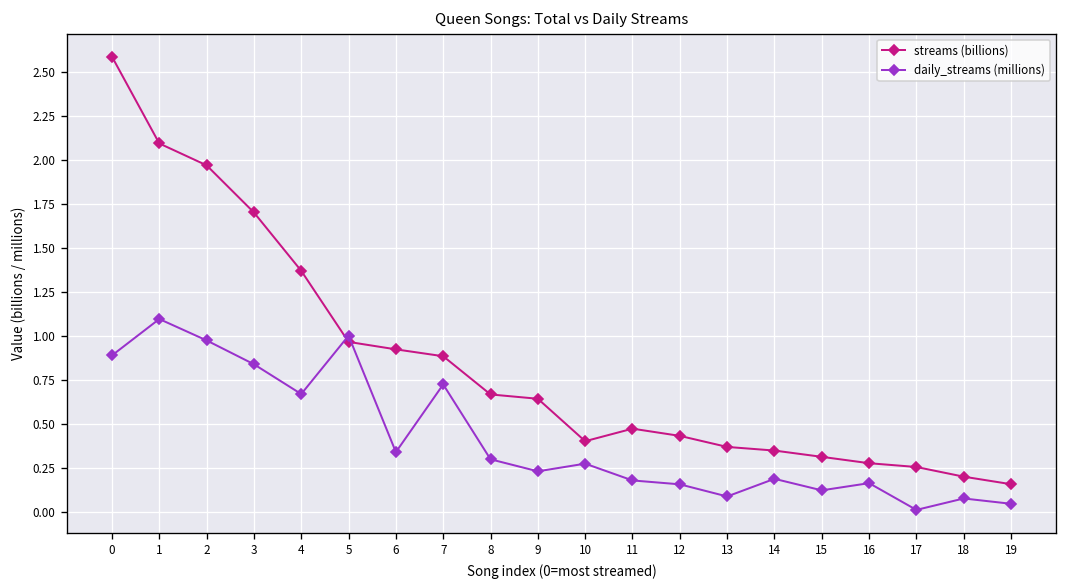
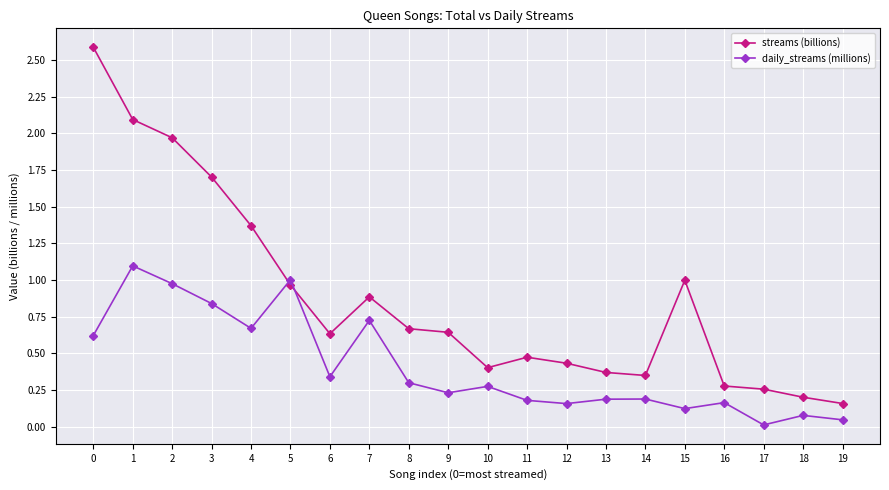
  {
    "streams (billions)": {
      "0": 2.59,
      "1": 2.09,
      "2": 1.97,
      "3": 1.70,
      "4": 1.37,
      "5": 0.97,
-     "6": 0.92,
+     "6": 0.63,
      "7": 0.88,
      "8": 0.67,
      "9": 0.64,
      "10": 0.40,
      "11": 0.47,
      "12": 0.43,
      "13": 0.37,
      "14": 0.35,
-     "15": 0.31,
+     "15": 1.00,
      "16": 0.28,
      "17": 0.26,
      "18": 0.20,
      "19": 0.16
    },
    "daily_streams (millions)": {
-     "0": 0.89,
+     "0": 0.62,
      "1": 1.10,
      "2": 0.97,
      "3": 0.84,
      "4": 0.67,
      "5": 1.00,
      "6": 0.34,
      "7": 0.72,
      "8": 0.30,
      "9": 0.23,
      "10": 0.27,
      "11": 0.18,
      "12": 0.16,
-     "13": 0.09,
+     "13": 0.19,
      "14": 0.19,
      "15": 0.12,
      "16": 0.16,
      "17": 0.01,
      "18": 0.08,
      "19": 0.05
    }
  }
